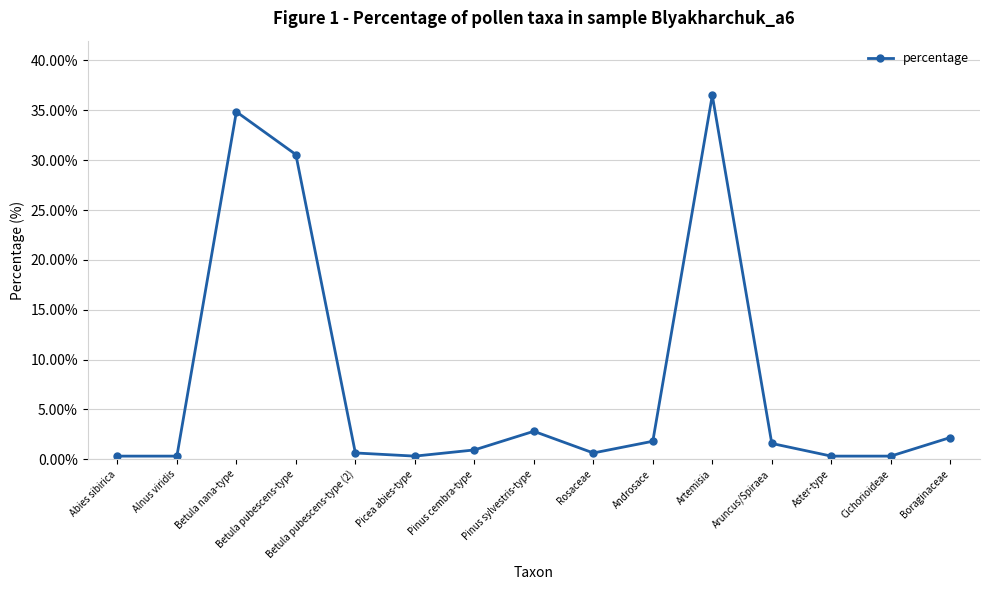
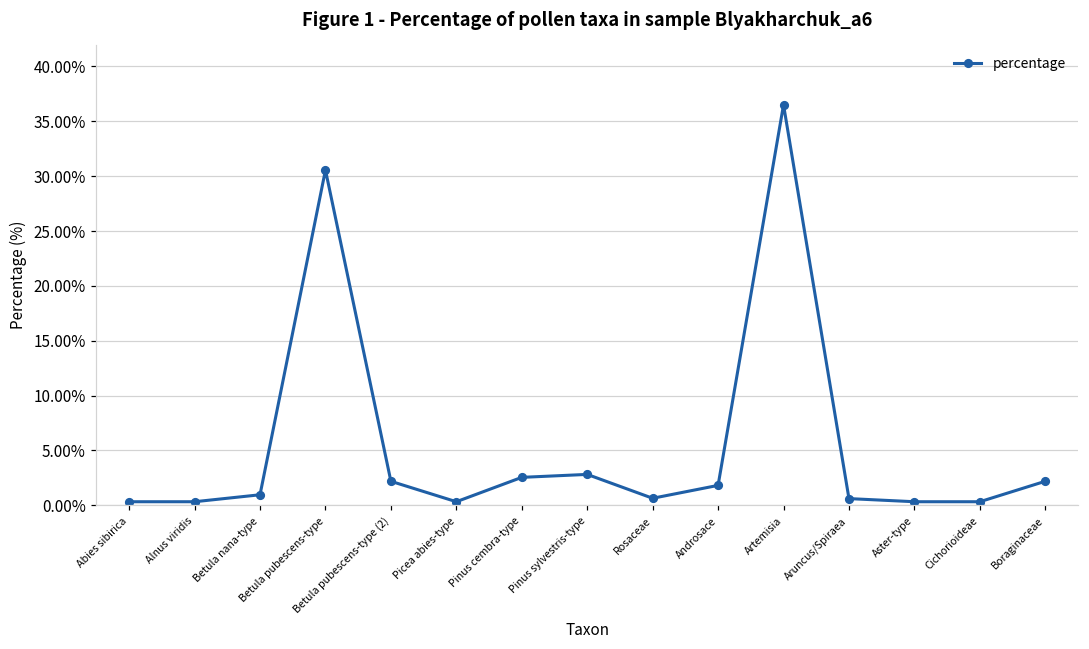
  {
    "Abies sibirica": "0%",
    "Alnus viridis": "0%",
-   "Betula nana-type": "35%",
+   "Betula nana-type": "1%",
    "Betula pubescens-type": "31%",
-   "Betula pubescens-type (2)": "1%",
+   "Betula pubescens-type (2)": "2%",
    "Picea abies-type": "0%",
-   "Pinus cembra-type": "1%",
+   "Pinus cembra-type": "3%",
    "Pinus sylvestris-type": "3%",
    "Rosaceae": "1%",
    "Androsace": "2%",
    "Artemisia": "37%",
-   "Aruncus/Spiraea": "2%",
+   "Aruncus/Spiraea": "1%",
    "Aster-type": "0%",
    "Cichorioideae": "0%",
    "Boraginaceae": "2%"
  }
